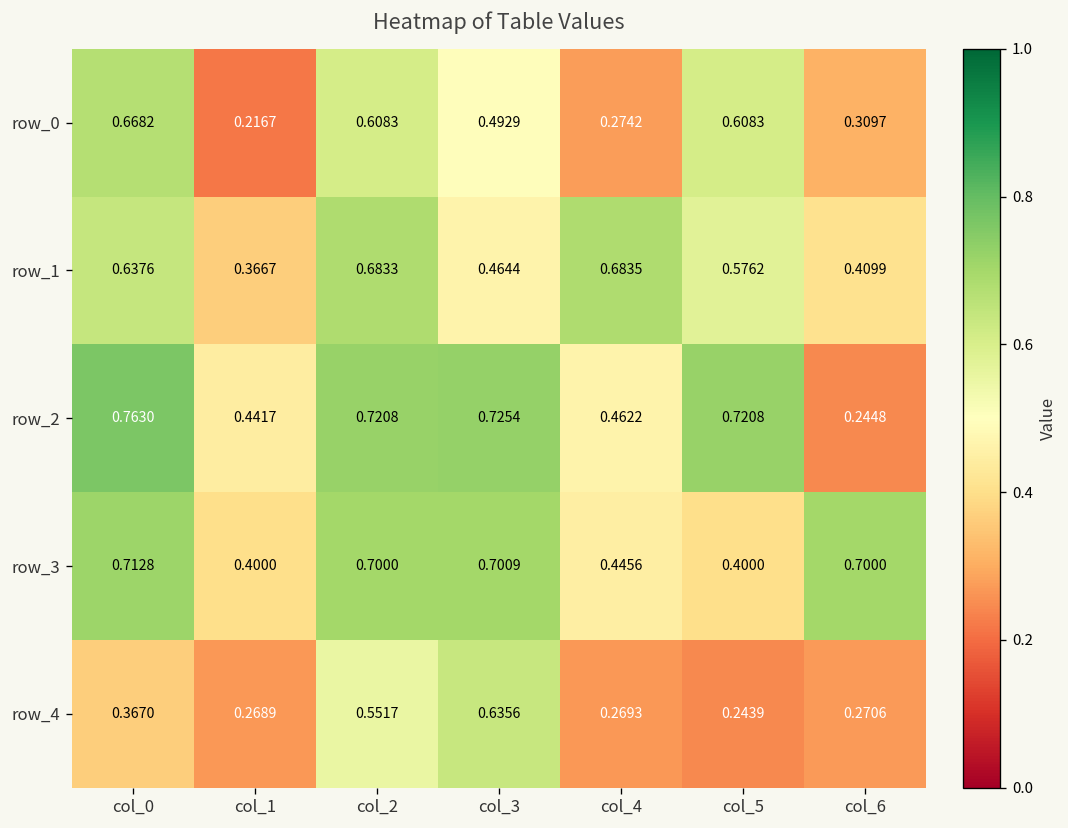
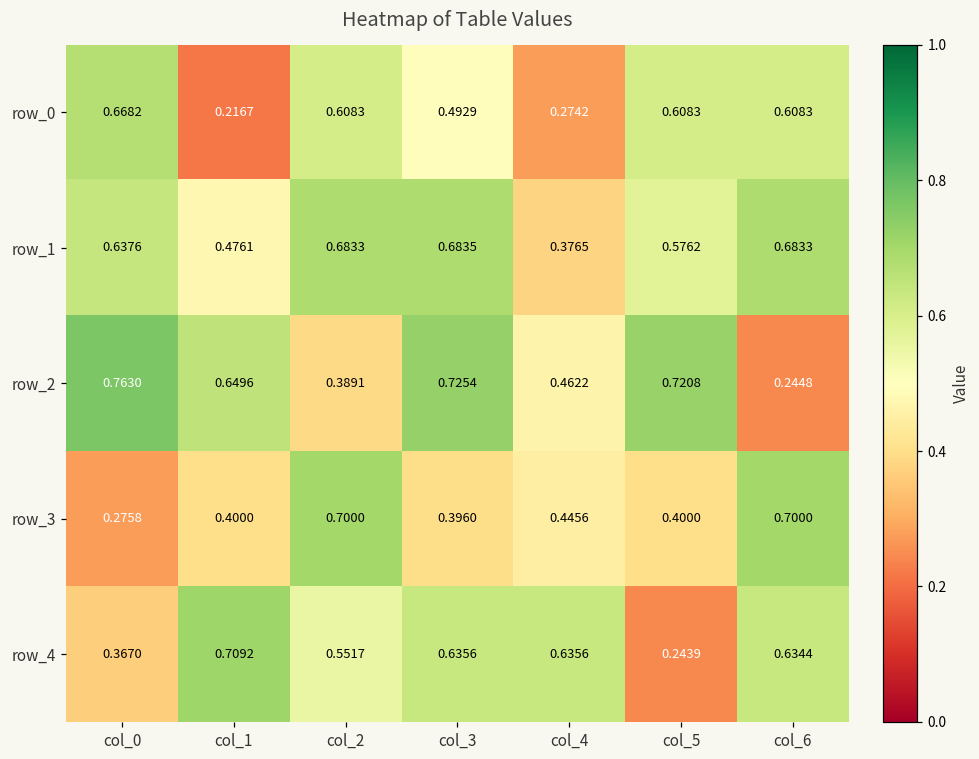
  {
    "row_0": {
      "col_0": 0.6682,
      "col_1": 0.2167,
      "col_2": 0.6083,
      "col_3": 0.4929,
      "col_4": 0.2742,
      "col_5": 0.6083,
-     "col_6": 0.3097
+     "col_6": 0.6083
    },
    "row_1": {
      "col_0": 0.6376,
-     "col_1": 0.3667,
+     "col_1": 0.4761,
      "col_2": 0.6833,
-     "col_3": 0.4644,
-     "col_4": 0.6835,
+     "col_3": 0.6835,
+     "col_4": 0.3765,
      "col_5": 0.5762,
-     "col_6": 0.4099
+     "col_6": 0.6833
    },
    "row_2": {
      "col_0": 0.7630,
-     "col_1": 0.4417,
-     "col_2": 0.7208,
+     "col_1": 0.6496,
+     "col_2": 0.3891,
      "col_3": 0.7254,
      "col_4": 0.4622,
      "col_5": 0.7208,
      "col_6": 0.2448
    },
    "row_3": {
-     "col_0": 0.7128,
+     "col_0": 0.2758,
      "col_1": 0.4000,
      "col_2": 0.7000,
-     "col_3": 0.7009,
+     "col_3": 0.3960,
      "col_4": 0.4456,
      "col_5": 0.4000,
      "col_6": 0.7000
    },
    "row_4": {
      "col_0": 0.3670,
-     "col_1": 0.2689,
+     "col_1": 0.7092,
      "col_2": 0.5517,
      "col_3": 0.6356,
-     "col_4": 0.2693,
+     "col_4": 0.6356,
      "col_5": 0.2439,
-     "col_6": 0.2706
+     "col_6": 0.6344
    }
  }
